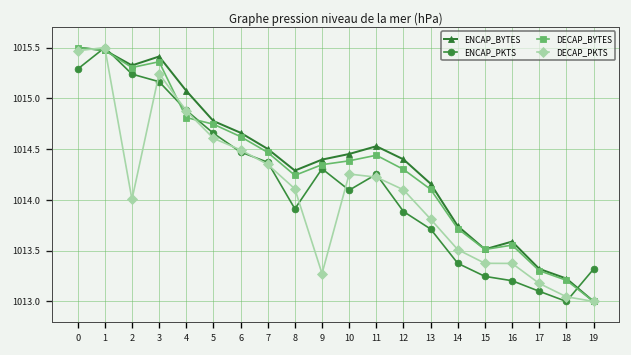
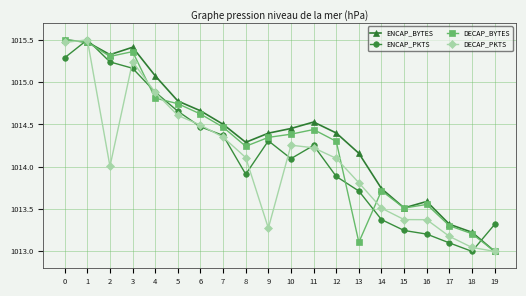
  {
    "DECAP_BYTES": {
      "3": 1015.4,
      "4": 1014.8,
      "5": 1014.7,
      "6": 1014.6,
      "7": 1014.5,
      "8": 1014.2,
      "9": 1014.3,
      "10": 1014.4,
      "11": 1014.4,
      "12": 1014.3,
-     "13": 1014.1,
+     "13": 1013.1,
      "16": 1013.6
    },
    "DECAP_PKTS": {
      "0": 1015.5,
      "2": 1014.0,
      "3": 1015.2,
      "5": 1014.6,
      "8": 1014.1,
      "9": 1013.3,
      "10": 1014.3,
      "12": 1014.1,
      "13": 1013.8,
      "14": 1013.5,
      "15": 1013.4,
      "16": 1013.4,
      "17": 1013.2,
      "18": 1013.0
    }
  }
